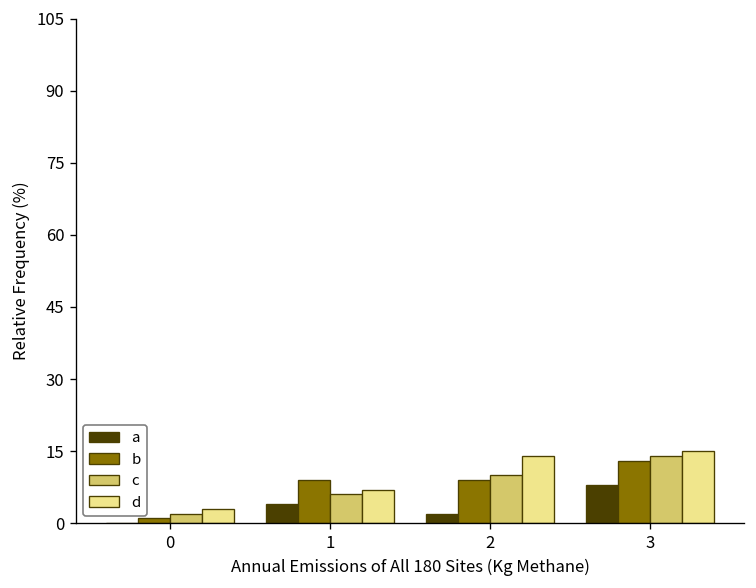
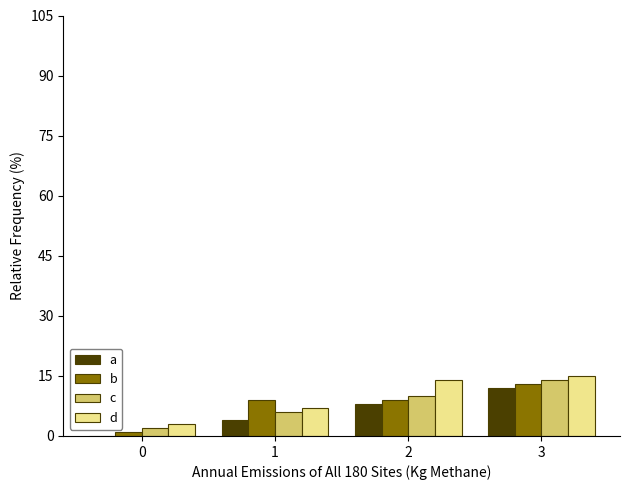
  {
    "a": {
      "0": 0,
      "1": 4,
-     "2": 2,
-     "3": 8
+     "2": 8,
+     "3": 12
    },
    "b": {
      "0": 1,
      "1": 9,
      "2": 9,
      "3": 13
    }
  }
